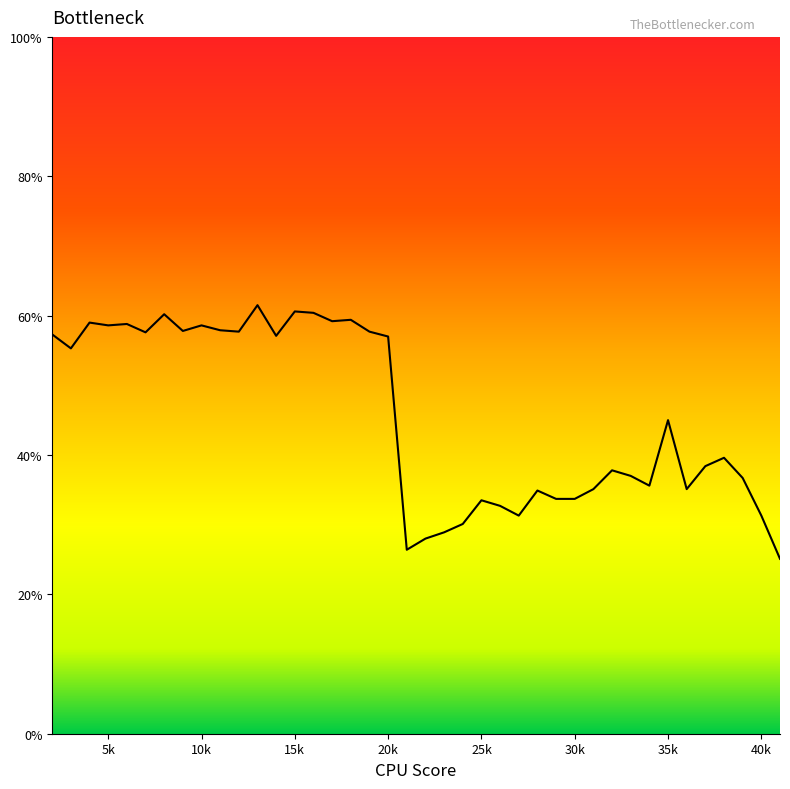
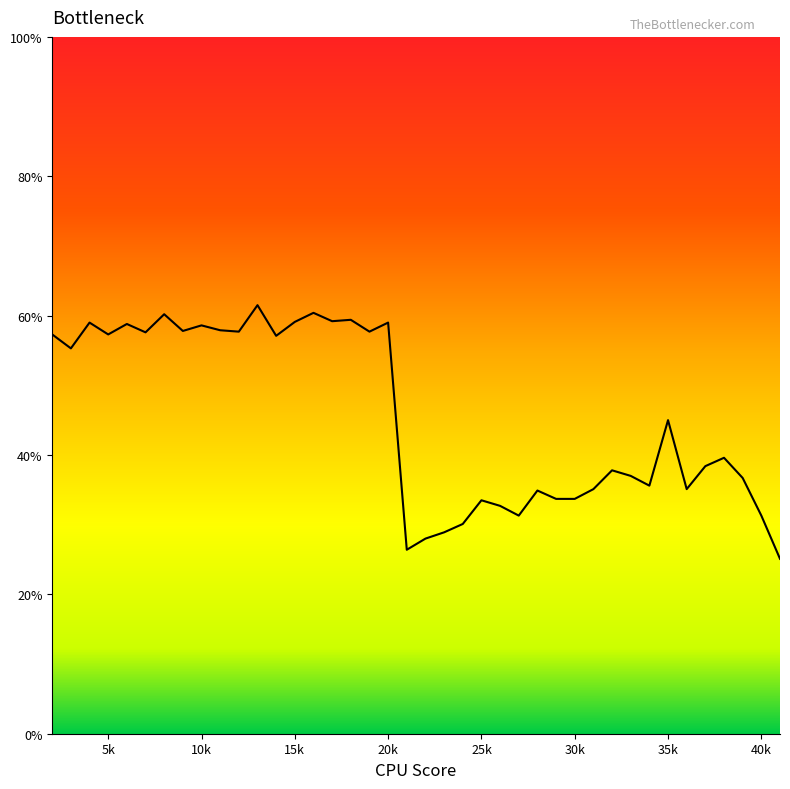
  {
-   "5k": "59%",
+   "5k": "57%",
    "10k": "59%",
-   "15k": "61%",
-   "20k": "57%",
+   "15k": "59%",
+   "20k": "59%",
    "25k": "34%",
    "30k": "34%",
    "35k": "45%",
    "40k": "31%"
  }
